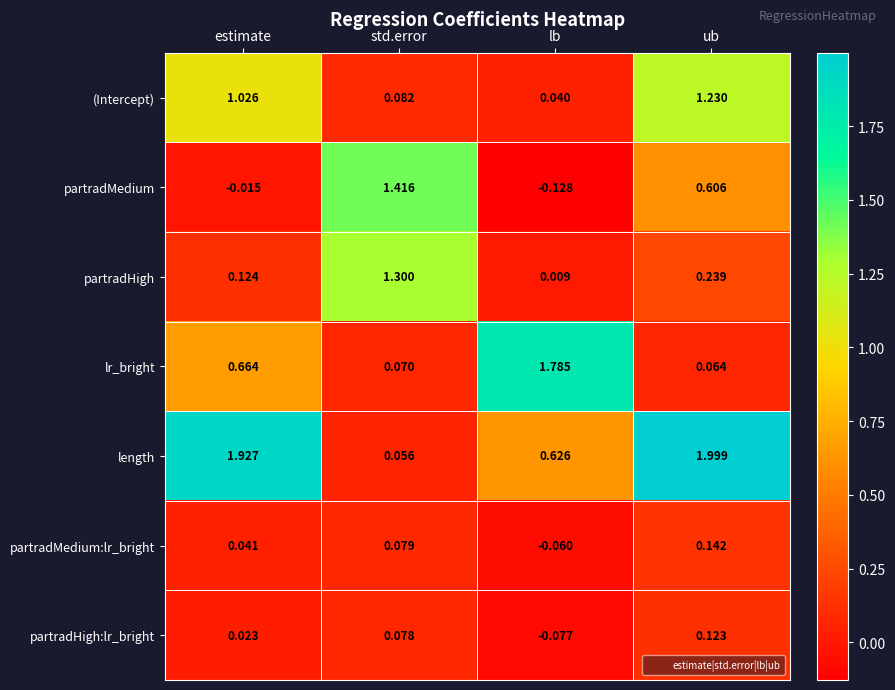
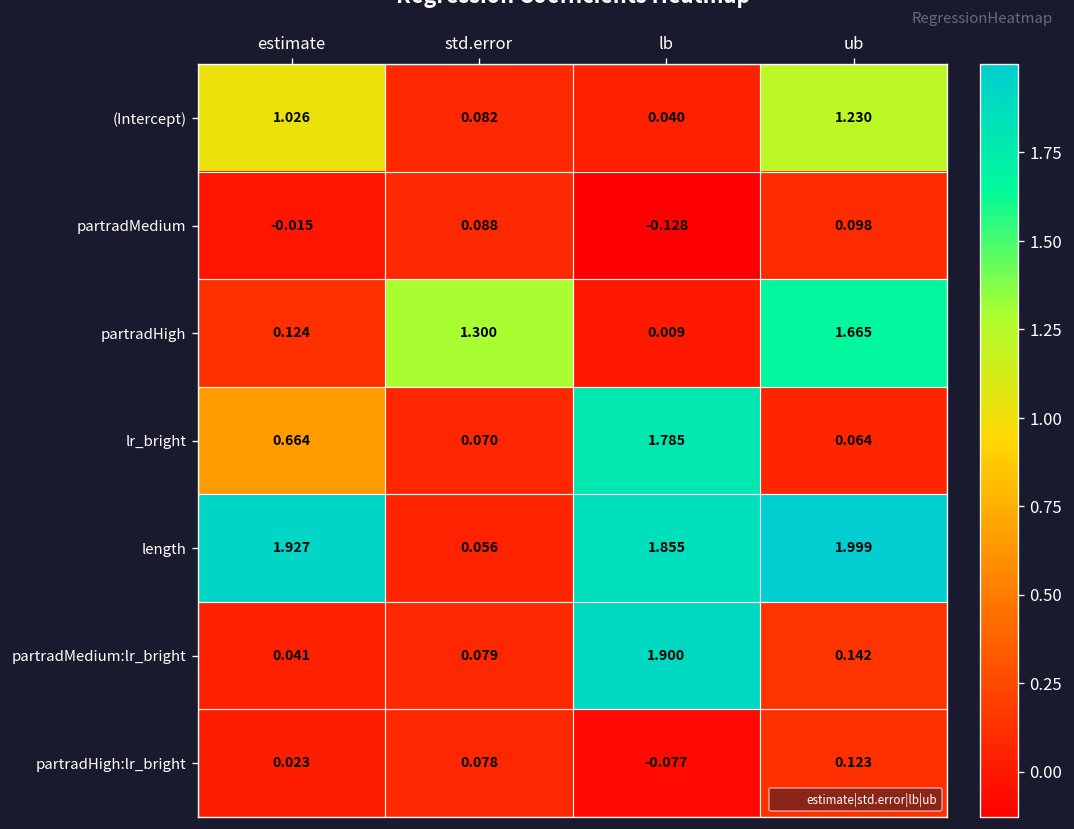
  {
    "(Intercept)": {
      "estimate": 1.026,
      "std.error": 0.082,
      "lb": 0.040,
      "ub": 1.230
    },
    "partradMedium": {
      "estimate": -0.015,
-     "std.error": 1.416,
+     "std.error": 0.088,
      "lb": -0.128,
-     "ub": 0.606
+     "ub": 0.098
    },
    "partradHigh": {
      "estimate": 0.124,
      "std.error": 1.300,
      "lb": 0.009,
-     "ub": 0.239
+     "ub": 1.665
    },
    "lr_bright": {
      "estimate": 0.664,
      "std.error": 0.070,
      "lb": 1.785,
      "ub": 0.064
    },
    "length": {
      "estimate": 1.927,
      "std.error": 0.056,
-     "lb": 0.626,
+     "lb": 1.855,
      "ub": 1.999
    },
    "partradMedium:lr_bright": {
      "estimate": 0.041,
      "std.error": 0.079,
-     "lb": -0.060,
+     "lb": 1.900,
      "ub": 0.142
    },
    "partradHigh:lr_bright": {
      "estimate": 0.023,
      "std.error": 0.078,
      "lb": -0.077,
      "ub": 0.123
    }
  }
